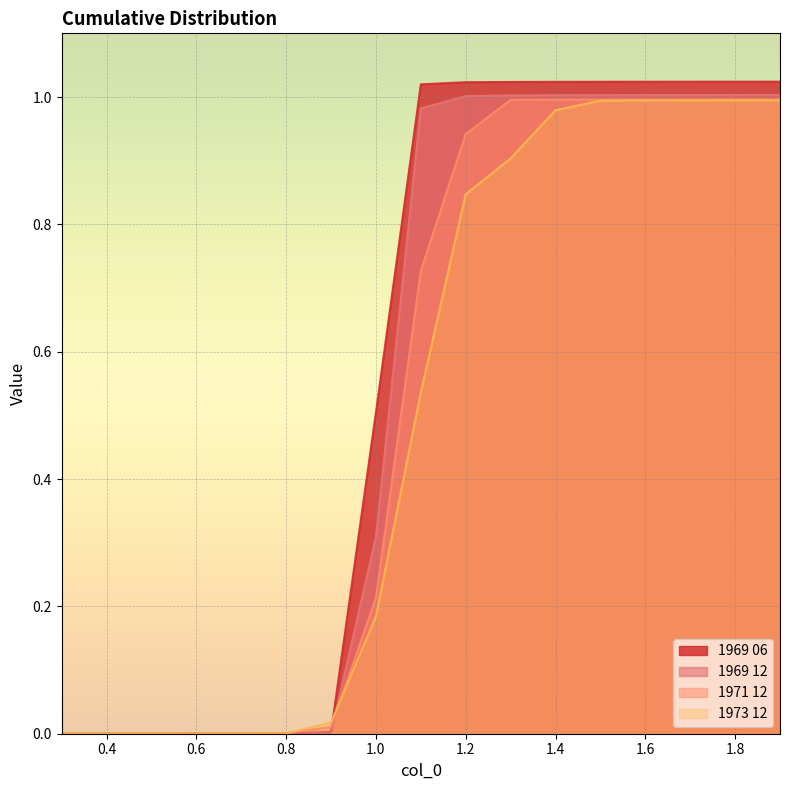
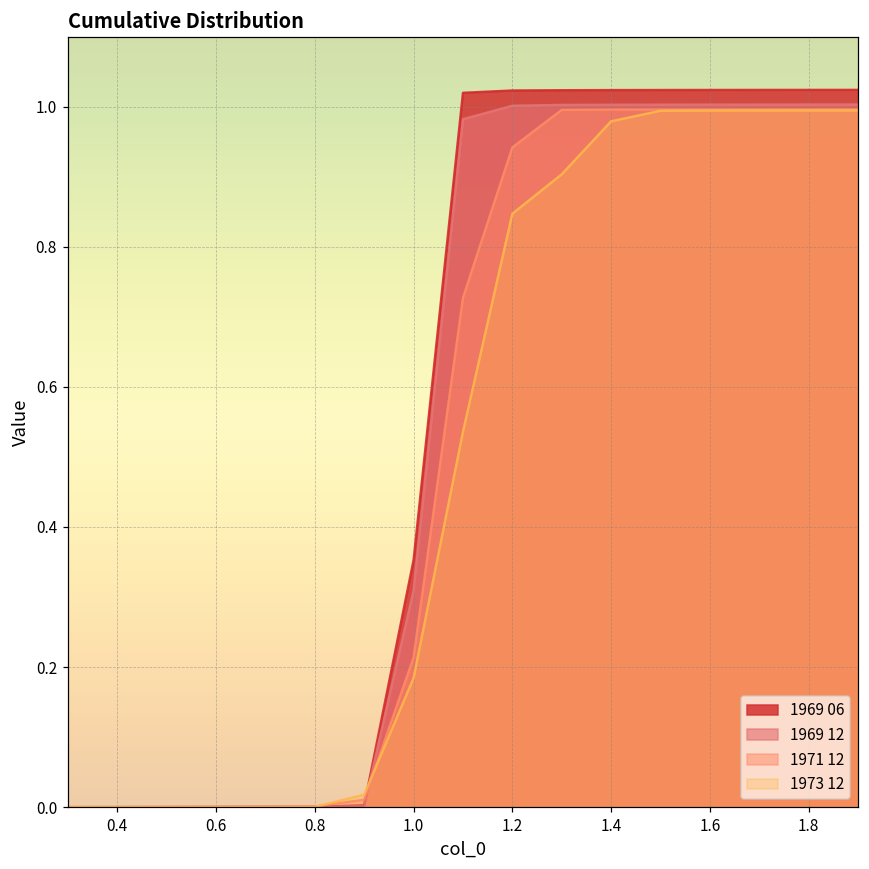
  {
    "1969 06": {
-     "1.0": 0.50,
+     "1.0": 0.35,
      "1.2": 1.02,
      "1.4": 1.02,
      "1.6": 1.02,
      "1.8": 1.02
    }
  }
